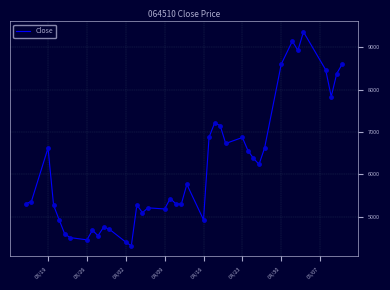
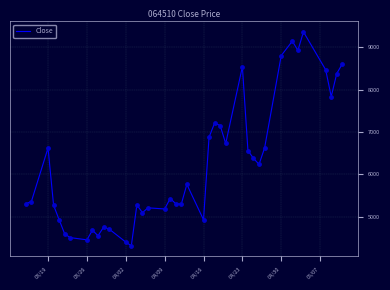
  {
    "03/19": 6600,
    "03/26": 4400,
    "04/02": 4400,
    "04/09": 5200,
    "04/16": 4900,
-   "04/23": 6900,
-   "04/30": 8600
+   "04/23": 8500,
+   "04/30": 8800
  }
